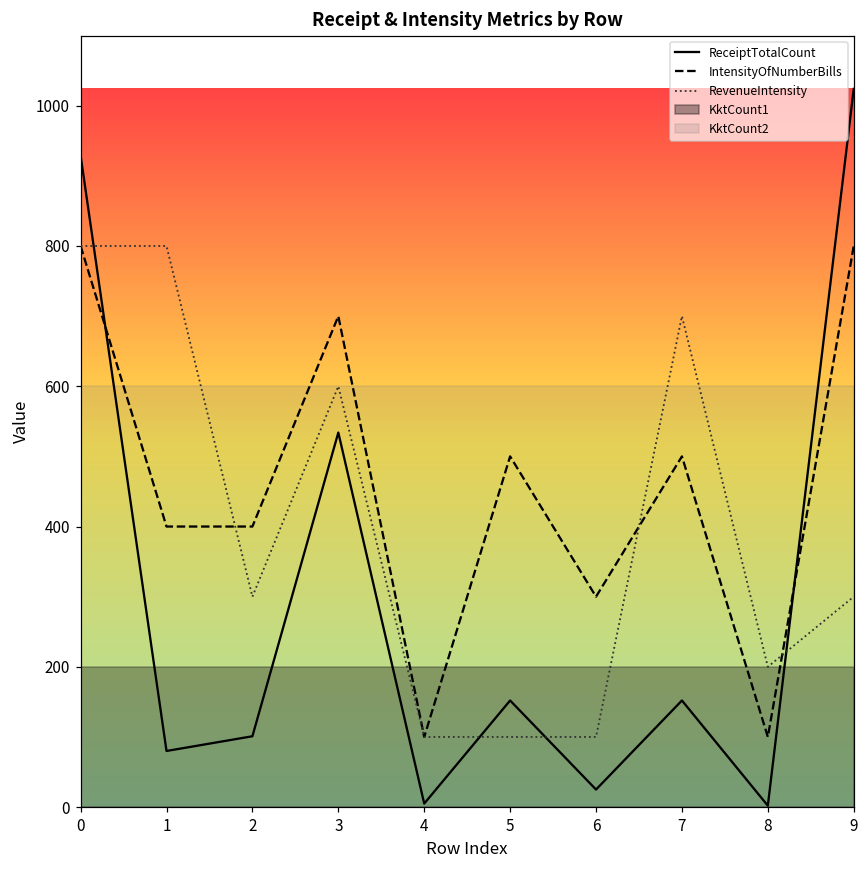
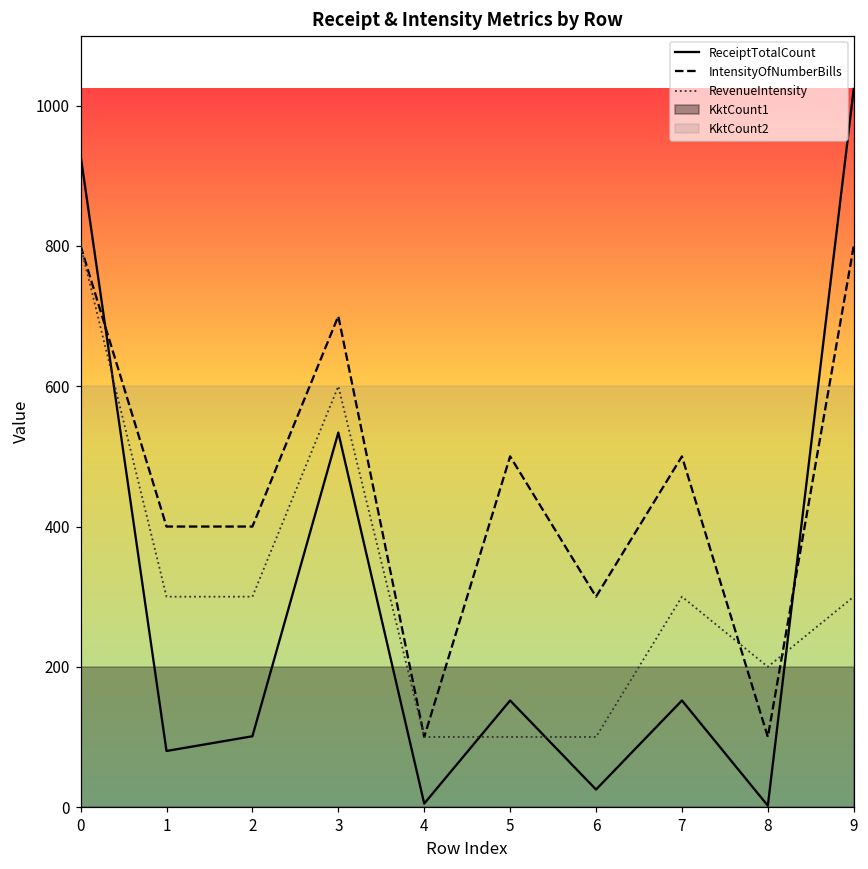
  {
    "RevenueIntensity": {
-     "1": 800,
+     "1": 300,
      "2": 300,
      "5": 100,
      "6": 100,
-     "7": 700,
+     "7": 300,
      "9": 300
    },
    "KktCount2": {
      "0": 600,
      "1": 600,
      "2": 600,
      "4": 600,
      "5": 600,
      "6": 600,
      "7": 600,
      "8": 600,
      "9": 600
    }
  }
